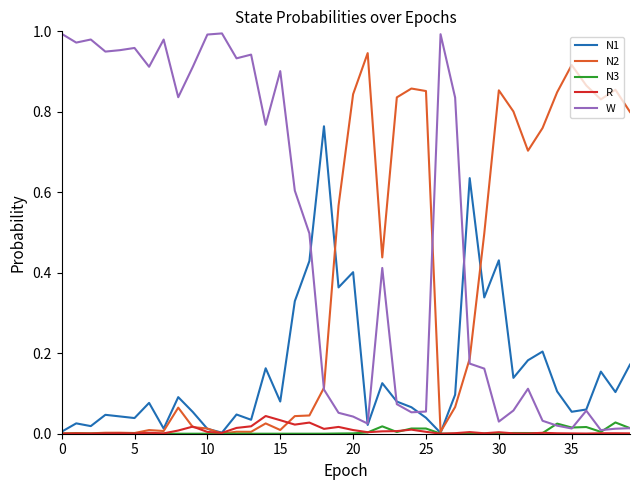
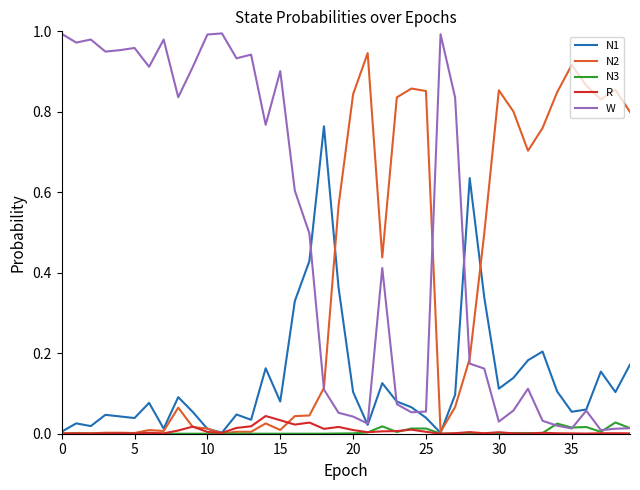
  {
    "N1": {
      "5": 0.04,
      "15": 0.08,
-     "20": 0.40,
+     "20": 0.10,
      "25": 0.04,
-     "30": 0.43,
+     "30": 0.11,
      "35": 0.05
    },
    "N3": {
      "15": 0.00,
      "20": 0.00,
      "25": 0.01
    },
    "W": {
      "0": 0.99,
      "5": 0.96,
      "10": 0.99,
      "15": 0.90,
      "20": 0.04,
      "25": 0.06,
      "30": 0.03
    }
  }
